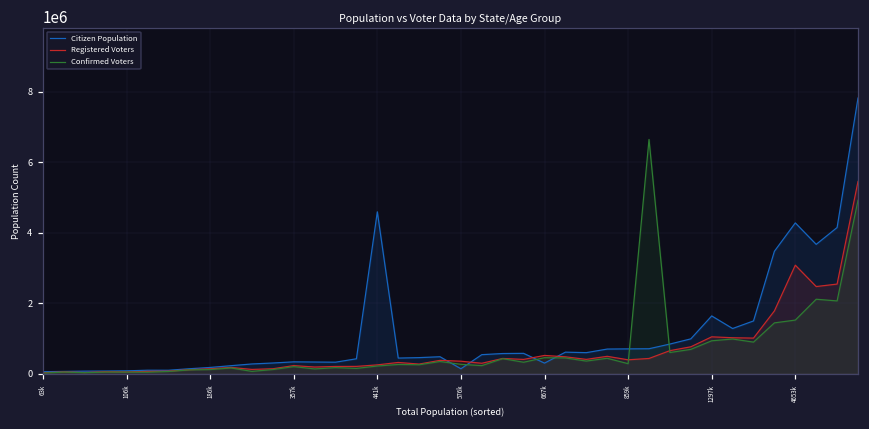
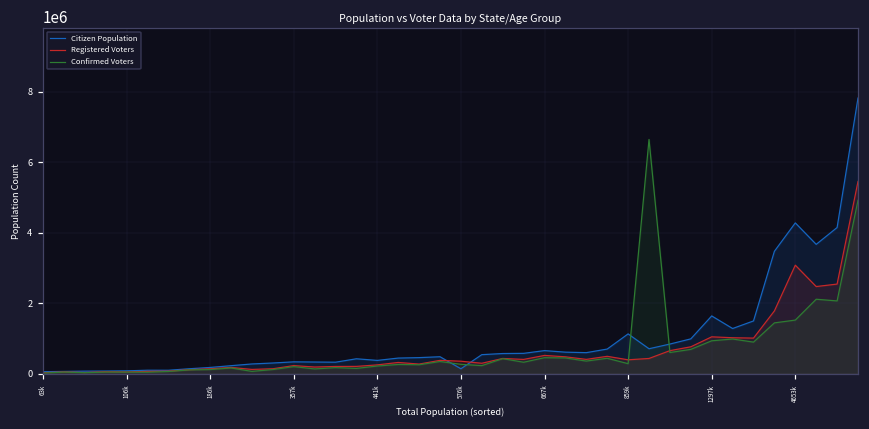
  {
    "Citizen Population": {
      "357k": 300000,
-     "441k": 4600000,
+     "441k": 400000,
      "576k": 100000,
-     "667k": 300000,
-     "859k": 700000,
+     "667k": 700000,
+     "859k": 1100000,
      "1297k": 1600000,
      "4653k": 4300000
    },
    "Registered Voters": {
      "576k": 400000,
      "859k": 400000,
      "1297k": 1100000,
      "4653k": 3100000
    },
    "Confirmed Voters": {
      "576k": 300000,
      "859k": 300000,
      "1297k": 900000,
      "4653k": 1500000
    }
  }
